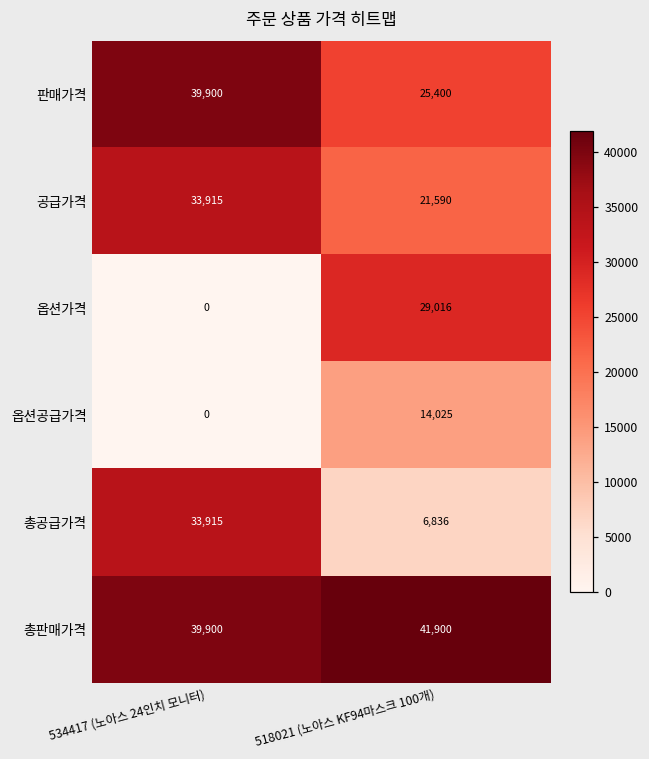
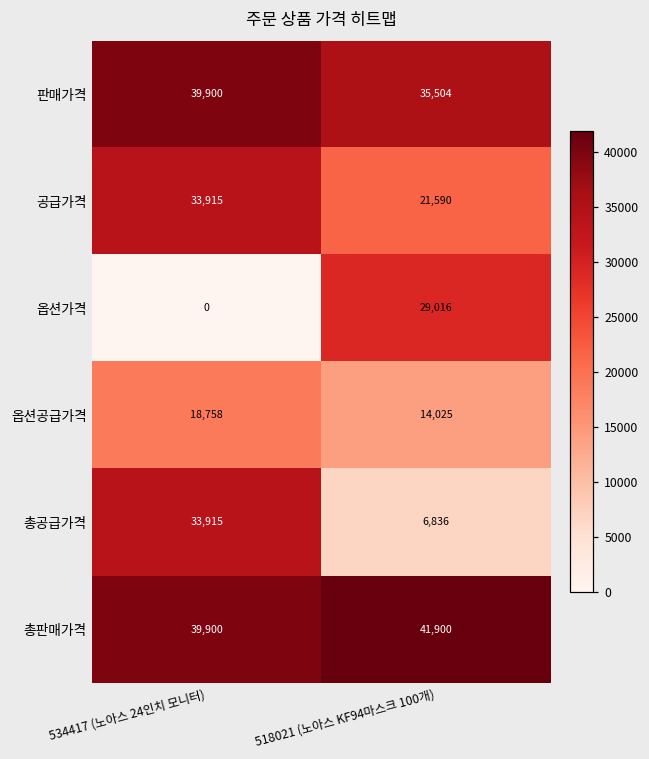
  {
    "판매가격": {
      "534417 (노아스 24인치 모니터)": "39,900",
-     "518021 (노아스 KF94마스크 100개)": "25,400"
+     "518021 (노아스 KF94마스크 100개)": "35,504"
    },
    "공급가격": {
      "534417 (노아스 24인치 모니터)": "33,915",
      "518021 (노아스 KF94마스크 100개)": "21,590"
    },
    "옵션가격": {
      "534417 (노아스 24인치 모니터)": "0",
      "518021 (노아스 KF94마스크 100개)": "29,016"
    },
    "옵션공급가격": {
-     "534417 (노아스 24인치 모니터)": "0",
+     "534417 (노아스 24인치 모니터)": "18,758",
      "518021 (노아스 KF94마스크 100개)": "14,025"
    },
    "총공급가격": {
      "534417 (노아스 24인치 모니터)": "33,915",
      "518021 (노아스 KF94마스크 100개)": "6,836"
    },
    "총판매가격": {
      "534417 (노아스 24인치 모니터)": "39,900",
      "518021 (노아스 KF94마스크 100개)": "41,900"
    }
  }
